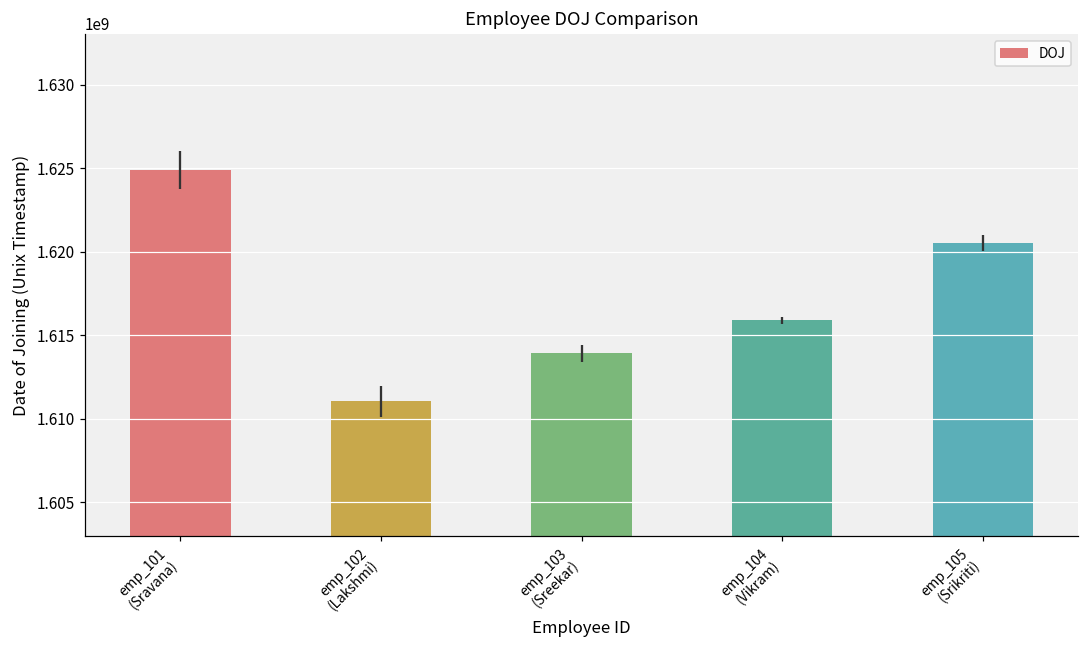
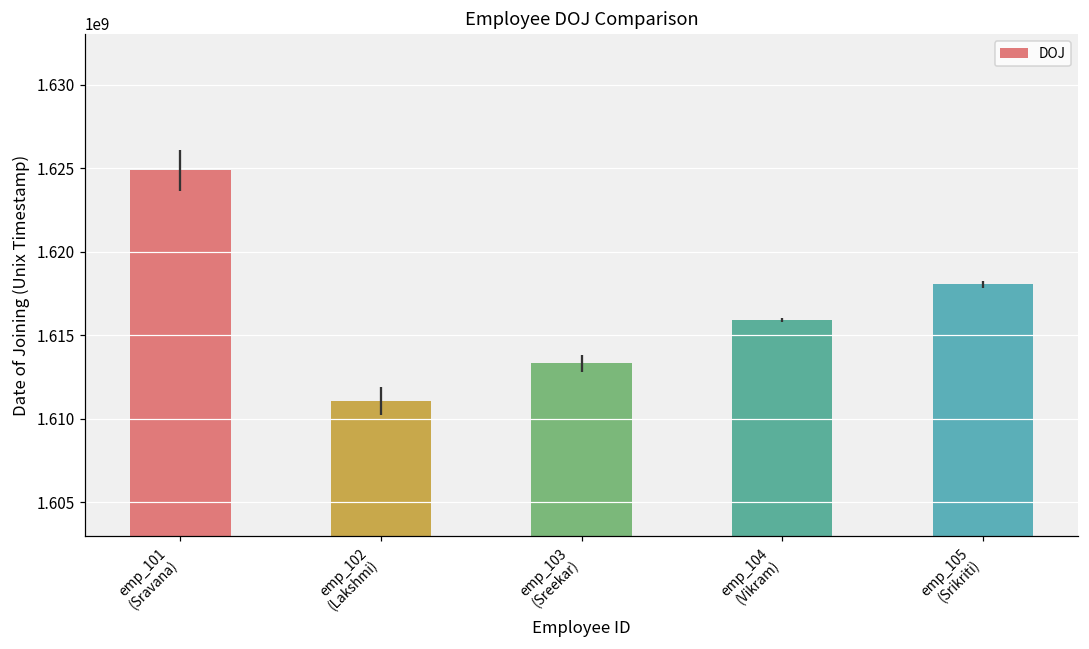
  {
    "emp_101 (Sravana)": 1624900000,
    "emp_102 (Lakshmi)": 1611000000,
-   "emp_103 (Sreekar)": 1613900000,
+   "emp_103 (Sreekar)": 1613300000,
    "emp_104 (Vikram)": 1615900000,
-   "emp_105 (Srikriti)": 1620500000
+   "emp_105 (Srikriti)": 1618100000
  }
